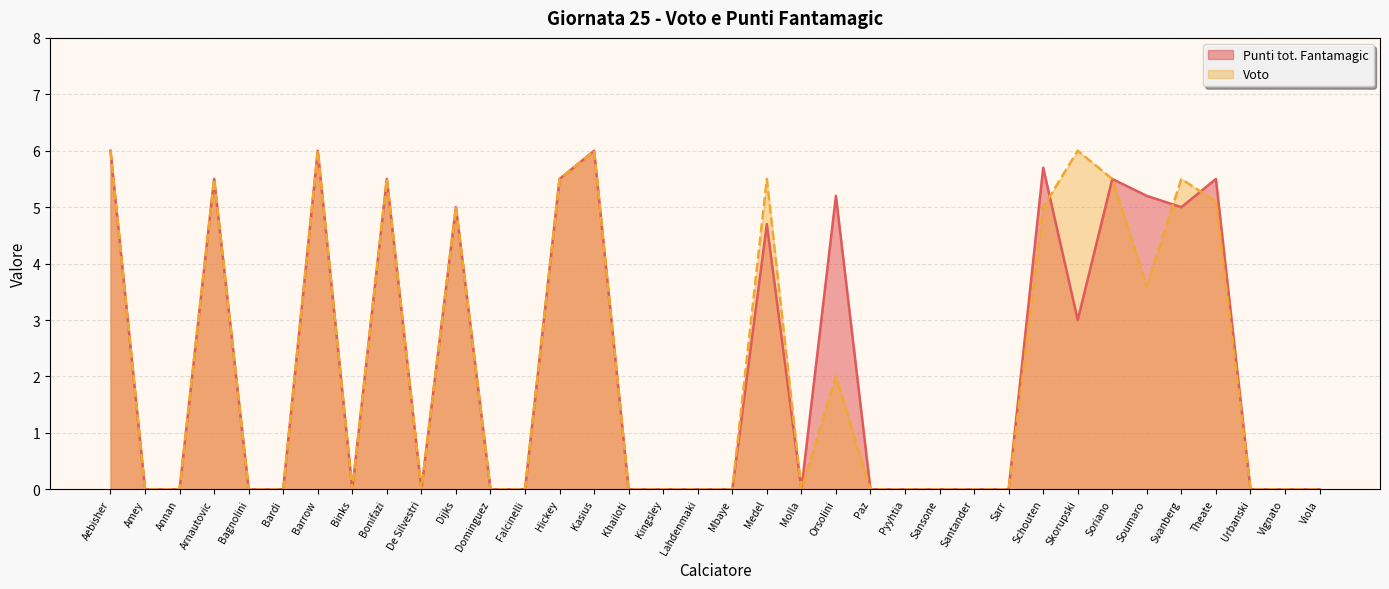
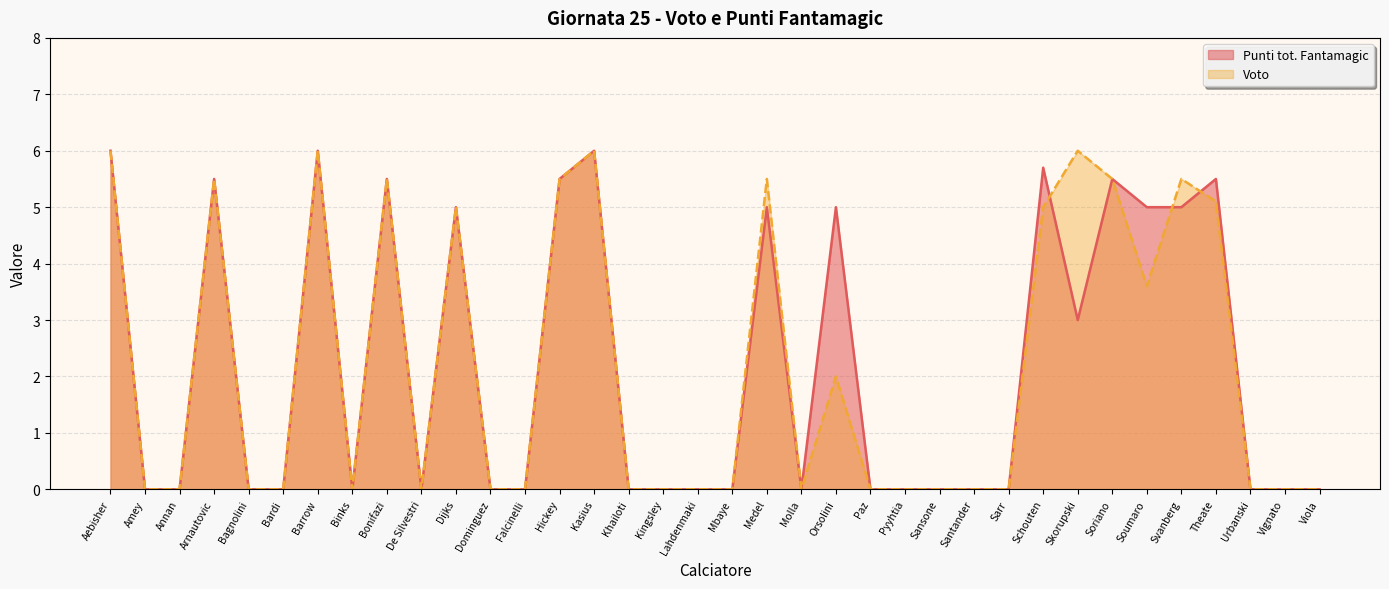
  {
    "Punti tot. Fantamagic": {
-     "Medel": 4.7,
-     "Orsolini": 5.2,
+     "Medel": 5.0,
+     "Orsolini": 5.0,
      "Schouten": 5.7,
      "Skorupski": 3.0,
-     "Soumaro": 5.2,
+     "Soumaro": 5.0,
      "Svanberg": 5.0,
      "Theate": 5.5
    },
    "Voto": {
      "Medel": 5.5,
      "Orsolini": 2.0,
      "Schouten": 5.0,
      "Skorupski": 6.0,
      "Soumaro": 3.6,
      "Svanberg": 5.5,
      "Theate": 5.1
    }
  }
